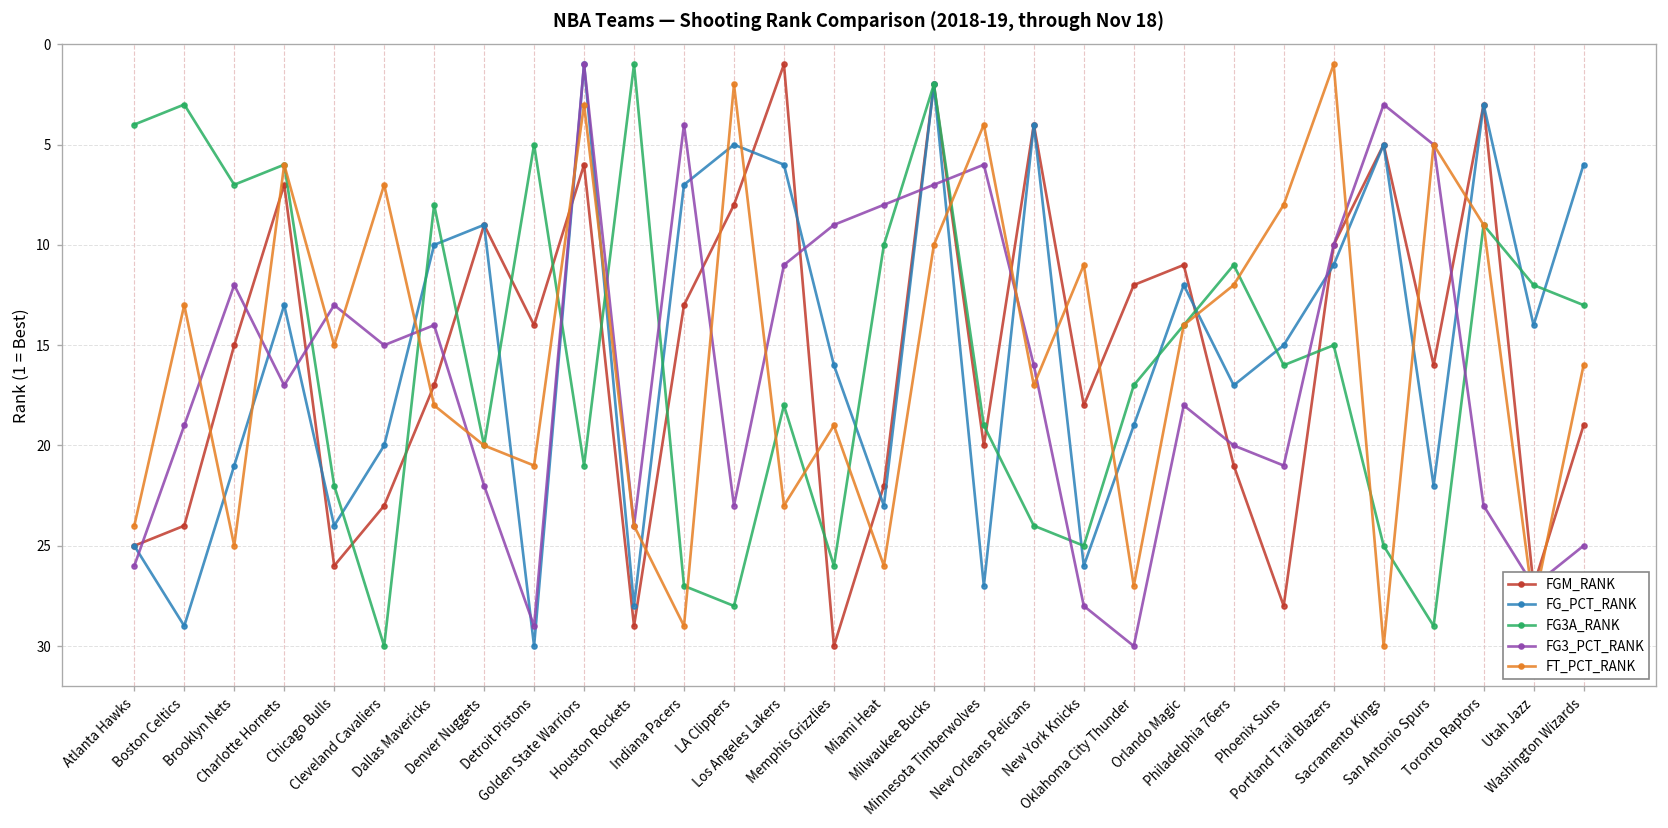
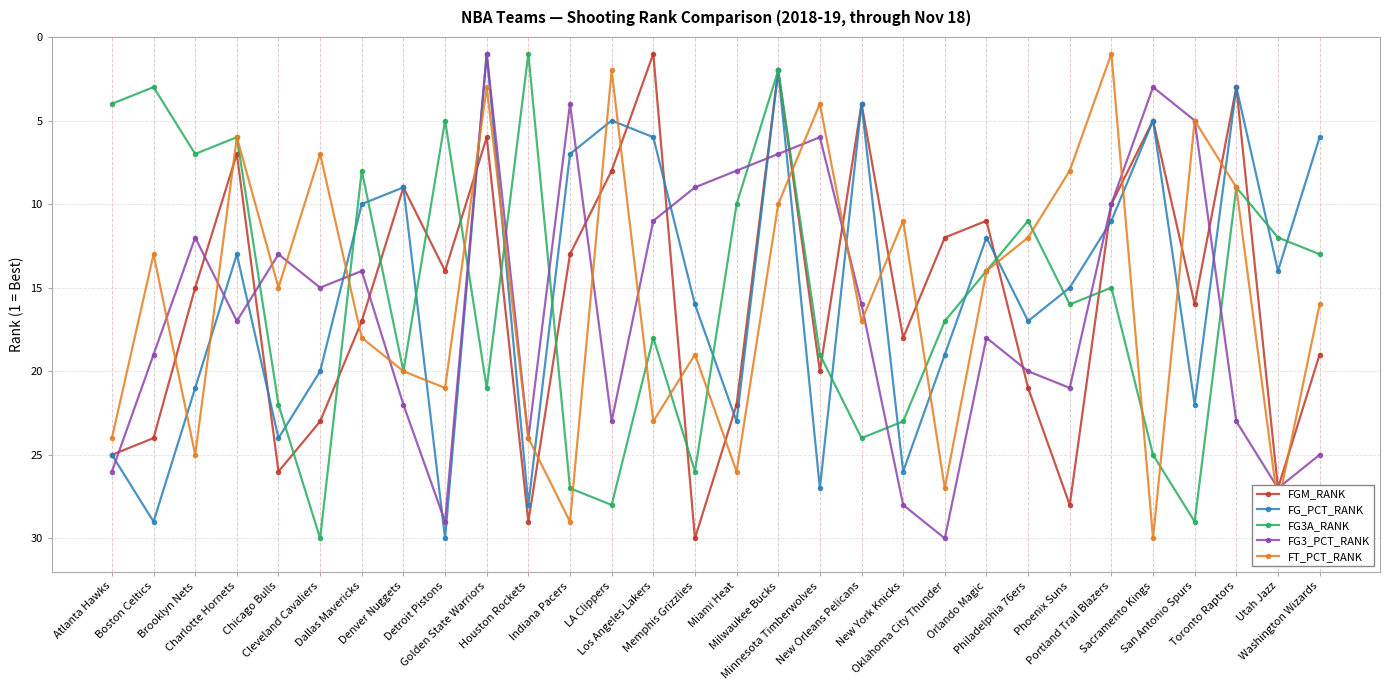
  {
    "FGM_RANK": {
      "Boston Celtics": 24,
      "Brooklyn Nets": 15,
      "Charlotte Hornets": 7,
      "Chicago Bulls": 26,
      "Cleveland Cavaliers": 23,
      "Dallas Mavericks": 17,
      "Detroit Pistons": 14,
      "Golden State Warriors": 6,
      "Houston Rockets": 29,
      "Indiana Pacers": 13,
      "LA Clippers": 8,
      "Los Angeles Lakers": 1,
      "Memphis Grizzlies": 30,
      "Miami Heat": 22,
      "Minnesota Timberwolves": 20,
      "New York Knicks": 18,
      "Oklahoma City Thunder": 12,
      "Orlando Magic": 11,
      "Philadelphia 76ers": 21,
      "Phoenix Suns": 28,
      "San Antonio Spurs": 16,
      "Washington Wizards": 19
    },
    "FG_PCT_RANK": {
      "Boston Celtics": 29,
      "Brooklyn Nets": 21,
      "Charlotte Hornets": 13,
      "Chicago Bulls": 24,
      "Cleveland Cavaliers": 20,
      "Dallas Mavericks": 10,
      "Detroit Pistons": 30,
      "Houston Rockets": 28,
      "Indiana Pacers": 7,
      "LA Clippers": 5,
      "Los Angeles Lakers": 6,
      "Memphis Grizzlies": 16,
      "Miami Heat": 23,
      "Minnesota Timberwolves": 27,
      "New York Knicks": 26,
      "Oklahoma City Thunder": 19,
      "Orlando Magic": 12,
      "Philadelphia 76ers": 17,
      "Phoenix Suns": 15,
      "Portland Trail Blazers": 11,
      "San Antonio Spurs": 22,
      "Utah Jazz": 14,
      "Washington Wizards": 6
    },
    "FG3A_RANK": {
      "Atlanta Hawks": 4,
      "Boston Celtics": 3,
      "Brooklyn Nets": 7,
      "Chicago Bulls": 22,
      "Cleveland Cavaliers": 30,
      "Dallas Mavericks": 8,
      "Detroit Pistons": 5,
      "Golden State Warriors": 21,
      "Houston Rockets": 1,
      "Indiana Pacers": 27,
      "LA Clippers": 28,
      "Los Angeles Lakers": 18,
      "Memphis Grizzlies": 26,
      "Miami Heat": 10,
      "Minnesota Timberwolves": 19,
      "New Orleans Pelicans": 24,
-     "New York Knicks": 25,
+     "New York Knicks": 23,
      "Oklahoma City Thunder": 17,
      "Philadelphia 76ers": 11,
      "Phoenix Suns": 16,
      "Portland Trail Blazers": 15,
      "Sacramento Kings": 25,
      "San Antonio Spurs": 29,
      "Utah Jazz": 12,
      "Washington Wizards": 13
    },
    "FG3_PCT_RANK": {
      "Atlanta Hawks": 26,
      "Boston Celtics": 19,
      "Brooklyn Nets": 12,
      "Charlotte Hornets": 17,
      "Chicago Bulls": 13,
      "Cleveland Cavaliers": 15,
      "Dallas Mavericks": 14,
      "Denver Nuggets": 22,
      "Detroit Pistons": 29,
      "Indiana Pacers": 4,
      "LA Clippers": 23,
      "Los Angeles Lakers": 11,
      "Memphis Grizzlies": 9,
      "Miami Heat": 8,
      "Milwaukee Bucks": 7,
      "Minnesota Timberwolves": 6,
      "New Orleans Pelicans": 16,
      "New York Knicks": 28,
      "Oklahoma City Thunder": 30,
      "Orlando Magic": 18,
      "Philadelphia 76ers": 20,
      "Phoenix Suns": 21,
      "Sacramento Kings": 3,
      "Toronto Raptors": 23,
      "Washington Wizards": 25
    },
    "FT_PCT_RANK": {
      "Atlanta Hawks": 24,
      "Boston Celtics": 13,
      "Brooklyn Nets": 25,
      "Chicago Bulls": 15,
      "Cleveland Cavaliers": 7,
      "Dallas Mavericks": 18,
      "Detroit Pistons": 21,
      "Golden State Warriors": 3,
      "Indiana Pacers": 29,
      "LA Clippers": 2,
      "Los Angeles Lakers": 23,
      "Memphis Grizzlies": 19,
      "Miami Heat": 26,
      "Milwaukee Bucks": 10,
      "Minnesota Timberwolves": 4,
      "New Orleans Pelicans": 17,
      "New York Knicks": 11,
      "Oklahoma City Thunder": 27,
      "Philadelphia 76ers": 12,
      "Phoenix Suns": 8,
      "Portland Trail Blazers": 1,
      "Sacramento Kings": 30,
      "Washington Wizards": 16
    }
  }
